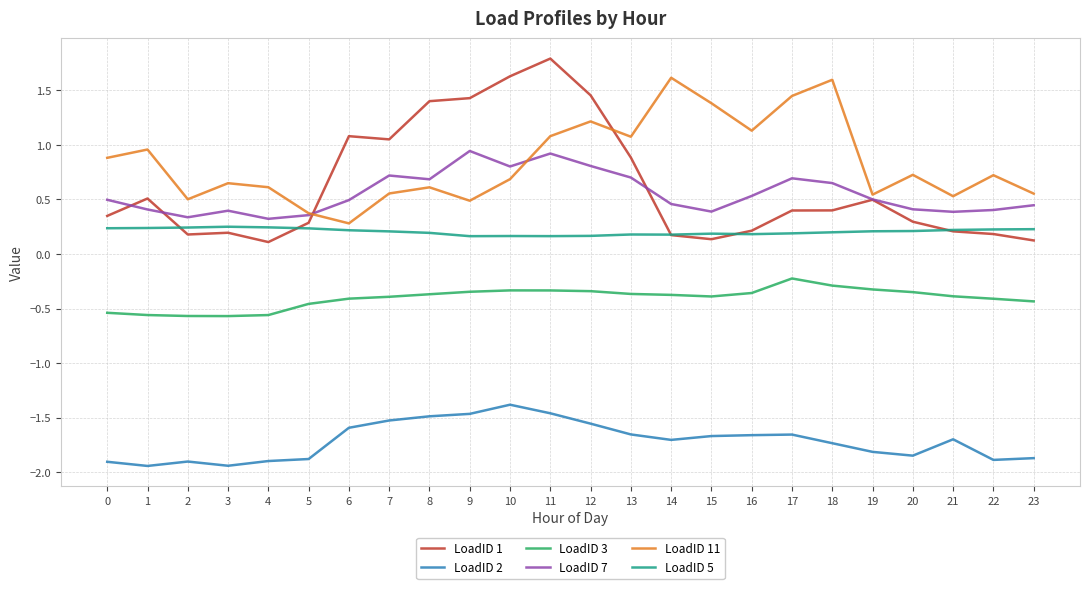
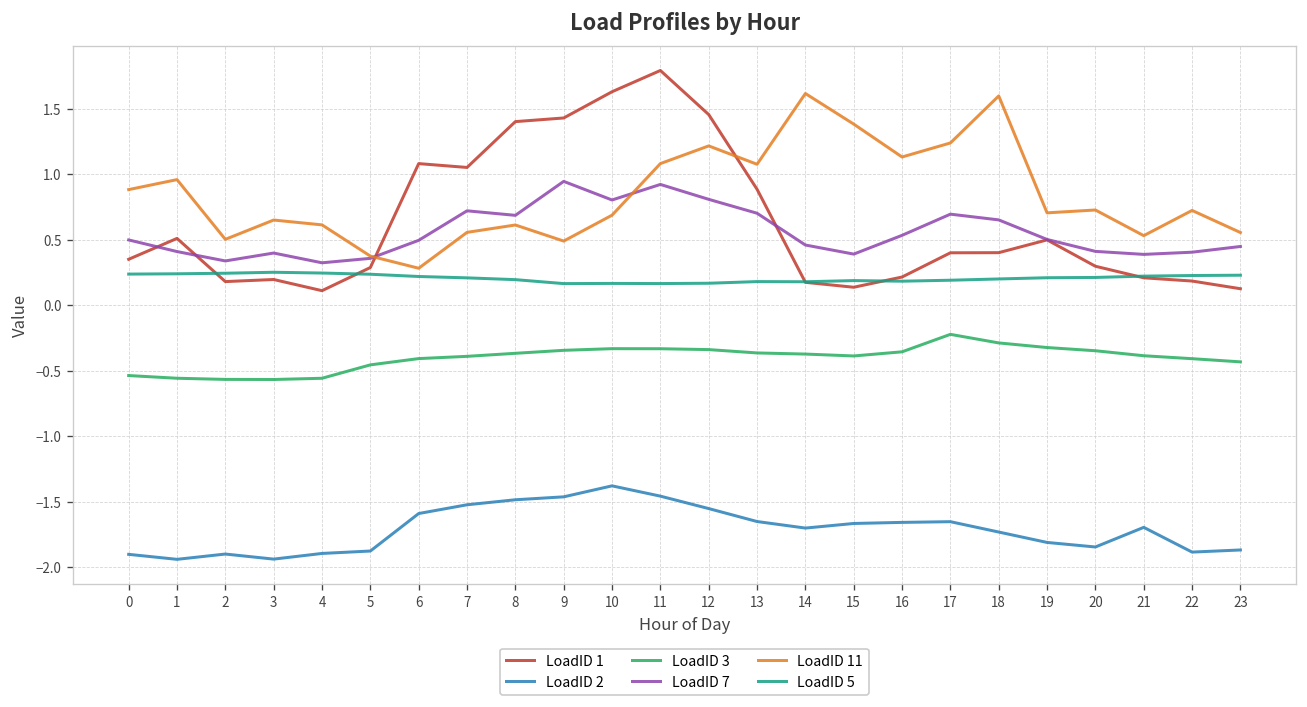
  {
    "LoadID 1": {
      "0": 0.35,
      "1": 0.51,
      "2": 0.18,
      "3": 0.20,
      "4": 0.11,
      "5": 0.29,
      "6": 1.08,
      "7": 1.05,
      "8": 1.40,
      "9": 1.43,
      "10": 1.63,
      "11": 1.79,
      "12": 1.45,
      "13": 0.88,
      "15": 0.14,
      "16": 0.21,
      "17": 0.40,
      "18": 0.40,
      "20": 0.30,
      "22": 0.18,
      "23": 0.12
    },
    "LoadID 2": {
      "0": -1.90,
      "1": -1.94,
      "2": -1.90,
      "3": -1.94,
      "4": -1.90,
      "5": -1.88,
      "6": -1.59,
      "7": -1.52,
      "8": -1.49,
      "9": -1.46,
      "10": -1.38,
      "11": -1.46,
      "12": -1.55,
      "13": -1.65,
      "14": -1.70,
      "15": -1.67,
      "16": -1.66,
      "17": -1.65,
      "18": -1.73,
      "19": -1.81,
      "20": -1.85,
      "21": -1.70,
      "22": -1.89,
      "23": -1.87
    },
    "LoadID 7": {
      "0": 0.50,
      "1": 0.41,
      "2": 0.34,
      "3": 0.40,
      "4": 0.32,
      "6": 0.49,
      "7": 0.72,
      "8": 0.69,
      "9": 0.94,
      "10": 0.80,
      "11": 0.92,
      "12": 0.81,
      "13": 0.70,
      "14": 0.46,
      "15": 0.39,
      "16": 0.53,
      "17": 0.69,
      "18": 0.65,
      "20": 0.41,
      "21": 0.39,
      "22": 0.40,
      "23": 0.45
    },
    "LoadID 11": {
      "0": 0.88,
      "1": 0.96,
      "2": 0.50,
      "3": 0.65,
      "4": 0.61,
      "6": 0.28,
      "7": 0.56,
      "8": 0.61,
      "9": 0.49,
      "10": 0.69,
      "11": 1.08,
      "12": 1.22,
      "13": 1.08,
      "14": 1.62,
      "15": 1.38,
      "16": 1.13,
-     "17": 1.45,
+     "17": 1.24,
      "18": 1.60,
-     "19": 0.54,
+     "19": 0.70,
      "20": 0.73,
      "21": 0.53,
      "22": 0.72,
      "23": 0.55
    }
  }
